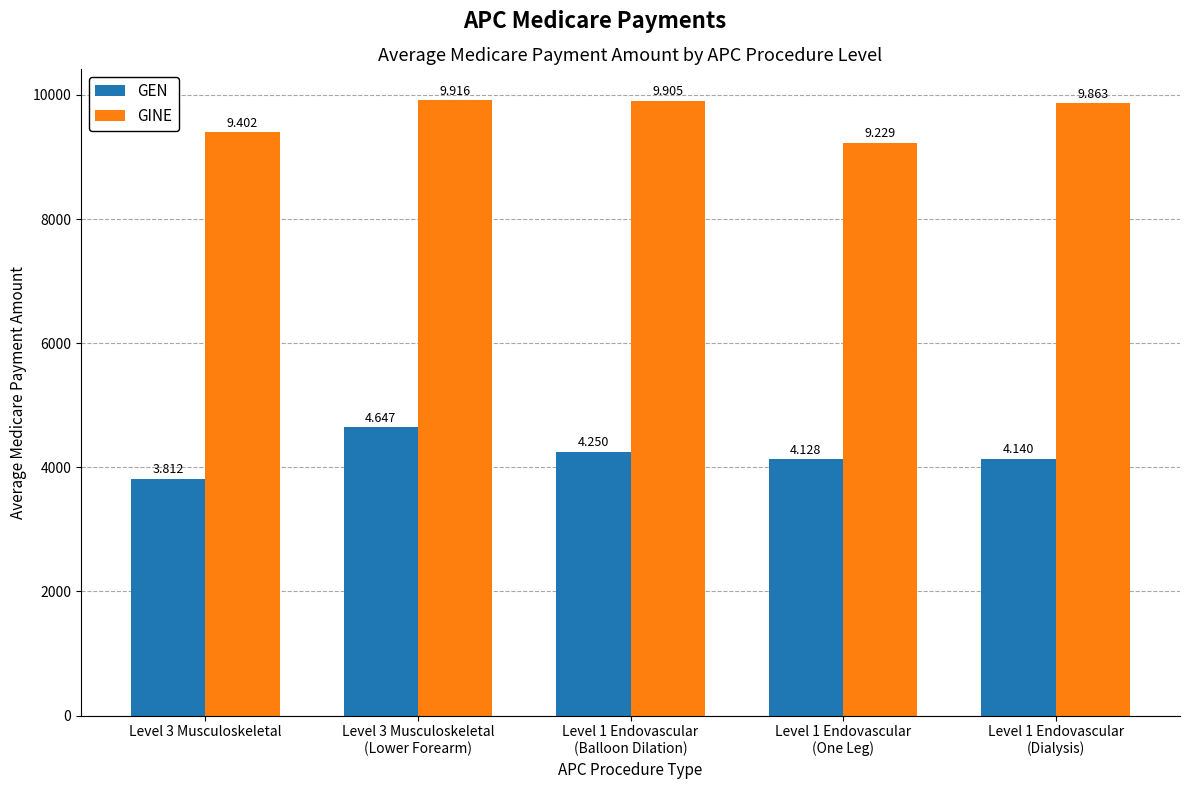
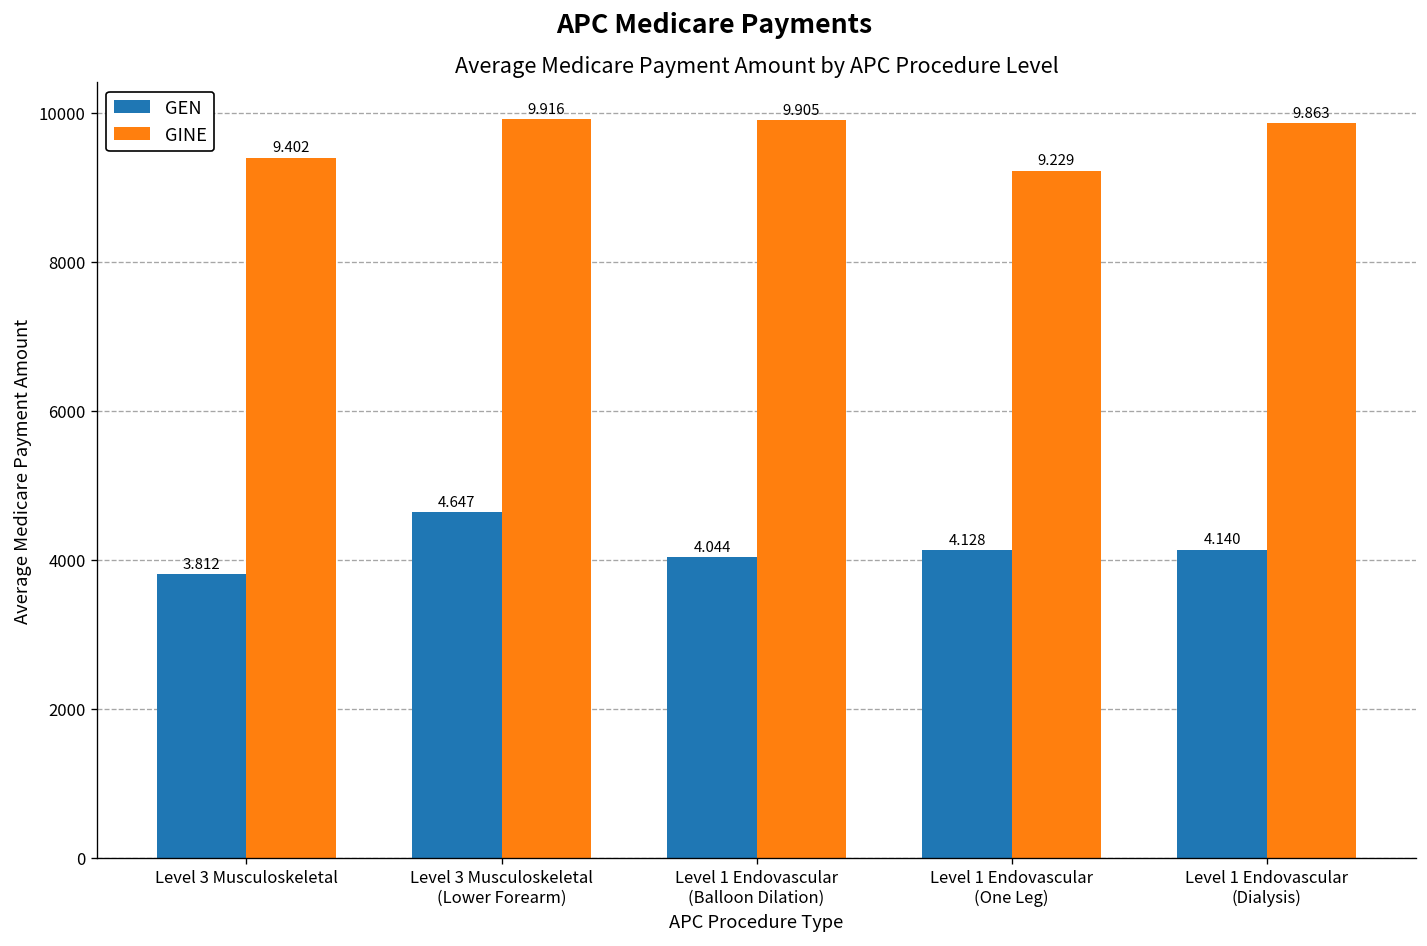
  {
    "GEN": {
-     "Level 1 Endovascular (Balloon Dilation)": 4.250
+     "Level 1 Endovascular (Balloon Dilation)": 4.044
    }
  }
